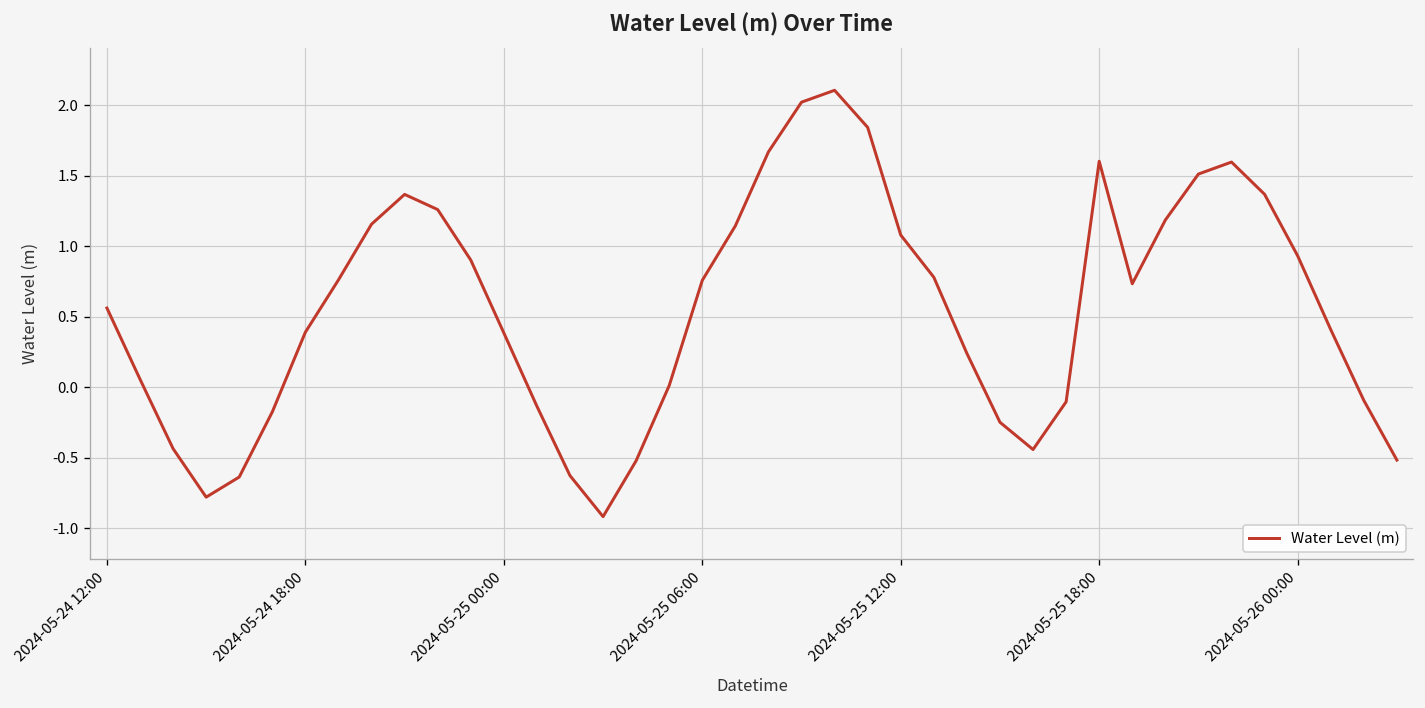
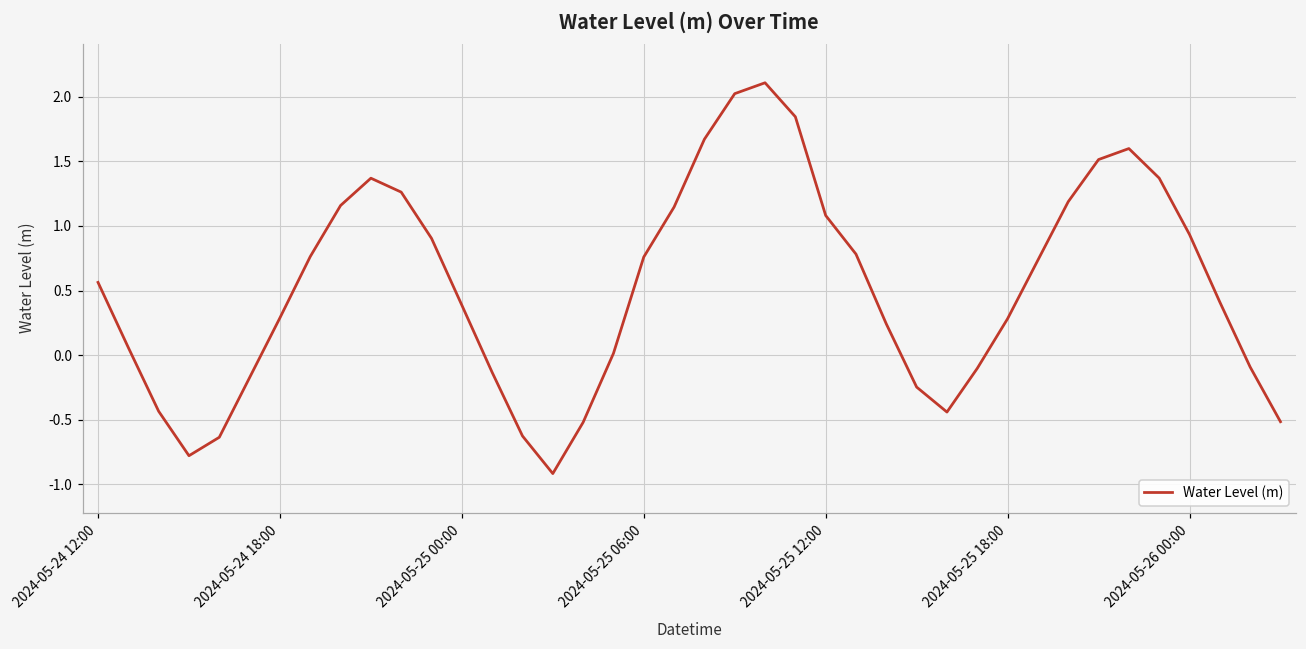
  {
    "2024-05-24 12:00": 0.56,
-   "2024-05-24 18:00": 0.39,
+   "2024-05-24 18:00": 0.29,
    "2024-05-25 00:00": 0.39,
    "2024-05-25 06:00": 0.76,
    "2024-05-25 12:00": 1.08,
-   "2024-05-25 18:00": 1.60,
+   "2024-05-25 18:00": 0.28,
    "2024-05-26 00:00": 0.93
  }
